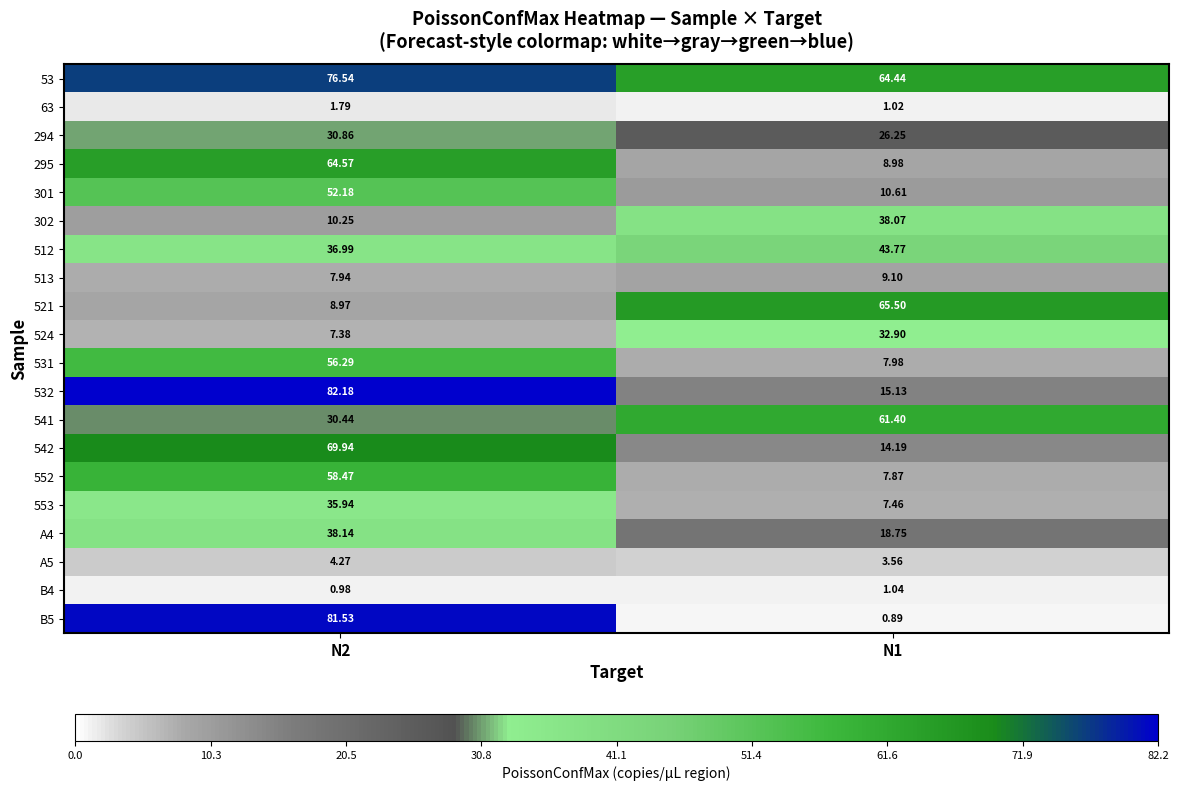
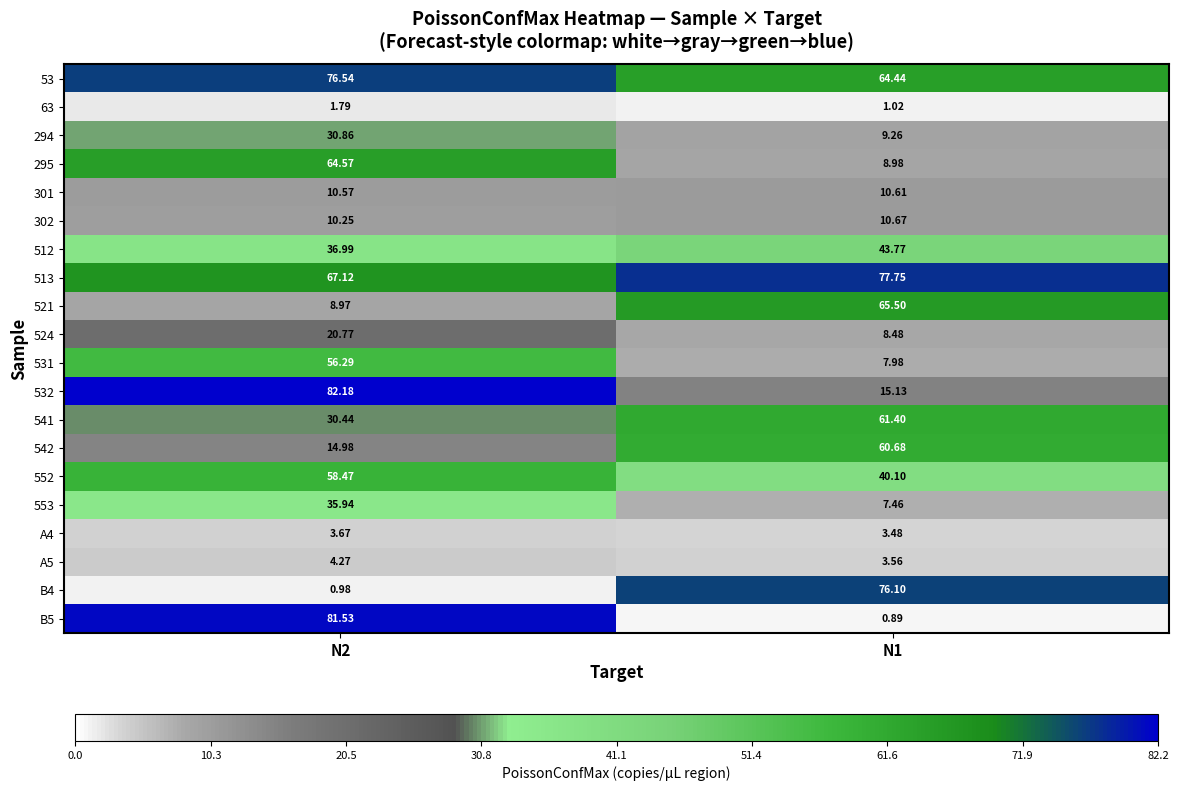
  {
    "53": {
      "N2": 76.54,
      "N1": 64.44
    },
    "63": {
      "N2": 1.79,
      "N1": 1.02
    },
    "294": {
      "N2": 30.86,
-     "N1": 26.25
+     "N1": 9.26
    },
    "295": {
      "N2": 64.57,
      "N1": 8.98
    },
    "301": {
-     "N2": 52.18,
+     "N2": 10.57,
      "N1": 10.61
    },
    "302": {
      "N2": 10.25,
-     "N1": 38.07
+     "N1": 10.67
    },
    "512": {
      "N2": 36.99,
      "N1": 43.77
    },
    "513": {
-     "N2": 7.94,
-     "N1": 9.10
+     "N2": 67.12,
+     "N1": 77.75
    },
    "521": {
      "N2": 8.97,
      "N1": 65.50
    },
    "524": {
-     "N2": 7.38,
-     "N1": 32.90
+     "N2": 20.77,
+     "N1": 8.48
    },
    "531": {
      "N2": 56.29,
      "N1": 7.98
    },
    "532": {
      "N2": 82.18,
      "N1": 15.13
    },
    "541": {
      "N2": 30.44,
      "N1": 61.40
    },
    "542": {
-     "N2": 69.94,
-     "N1": 14.19
+     "N2": 14.98,
+     "N1": 60.68
    },
    "552": {
      "N2": 58.47,
-     "N1": 7.87
+     "N1": 40.10
    },
    "553": {
      "N2": 35.94,
      "N1": 7.46
    },
    "A4": {
-     "N2": 38.14,
-     "N1": 18.75
+     "N2": 3.67,
+     "N1": 3.48
    },
    "A5": {
      "N2": 4.27,
      "N1": 3.56
    },
    "B4": {
      "N2": 0.98,
-     "N1": 1.04
+     "N1": 76.10
    },
    "B5": {
      "N2": 81.53,
      "N1": 0.89
    }
  }
